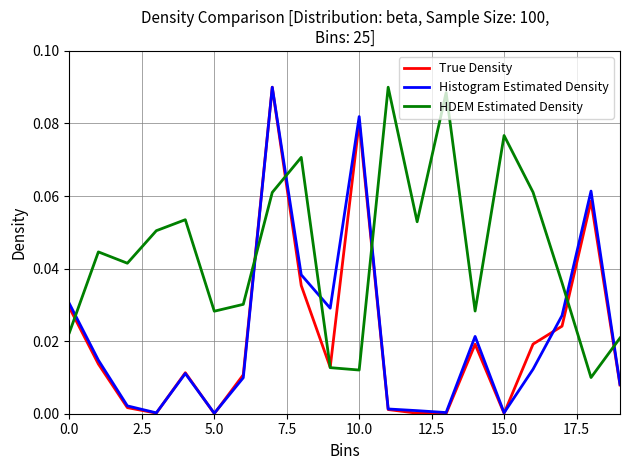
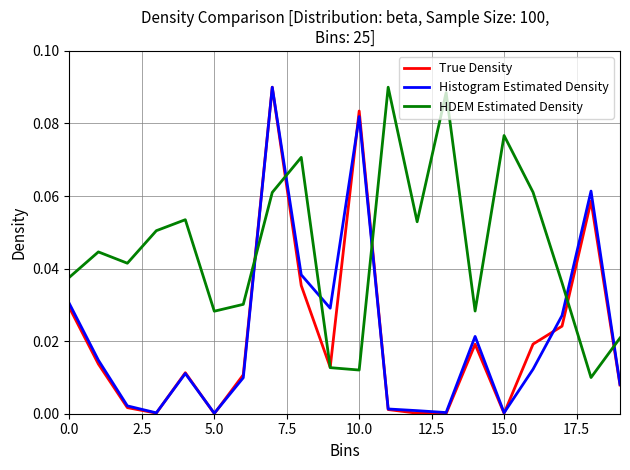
  {
    "True Density": {
      "0.0": 0.029,
-     "10.0": 0.080
+     "10.0": 0.083
    },
    "Histogram Estimated Density": {
      "0.0": 0.030,
      "10.0": 0.082
    },
    "HDEM Estimated Density": {
-     "0.0": 0.022,
+     "0.0": 0.038,
      "5.0": 0.028,
      "10.0": 0.012,
      "15.0": 0.077
    }
  }
